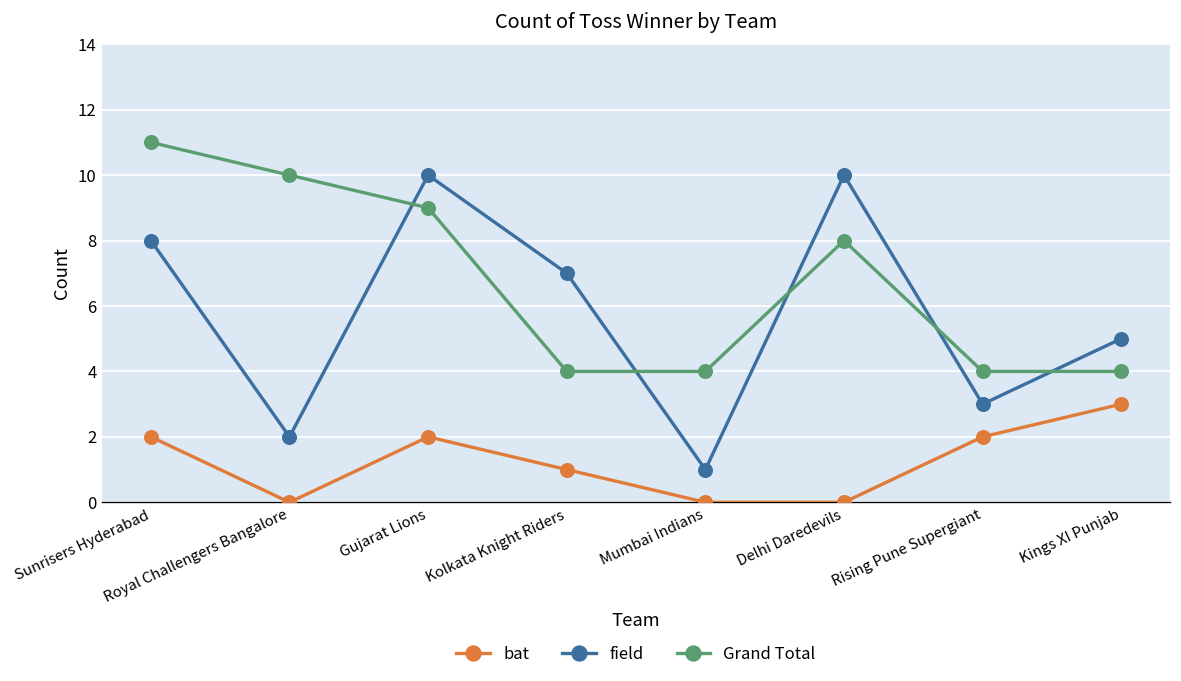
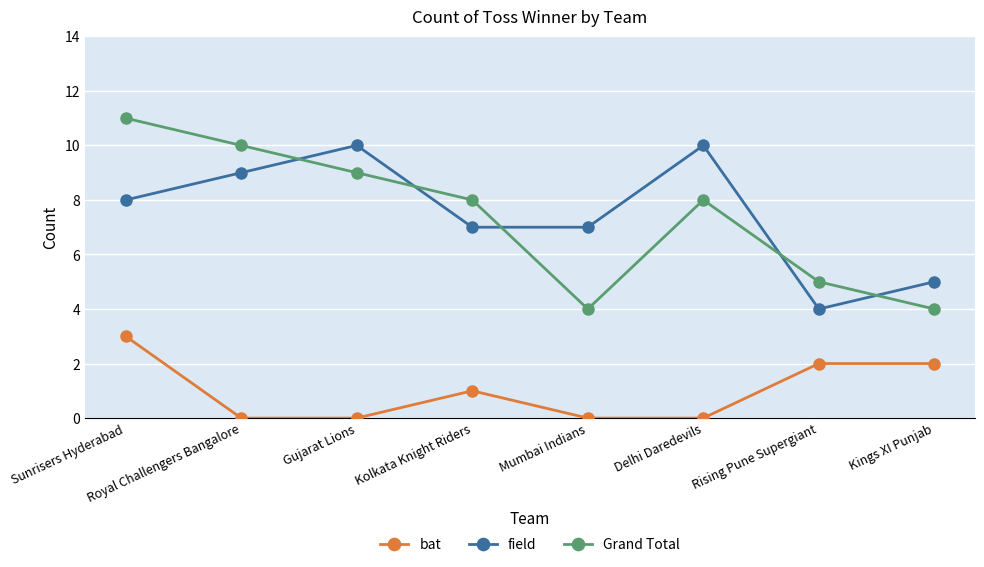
  {
    "bat": {
-     "Sunrisers Hyderabad": 2,
+     "Sunrisers Hyderabad": 3,
      "Royal Challengers Bangalore": 0,
-     "Gujarat Lions": 2,
+     "Gujarat Lions": 0,
      "Kolkata Knight Riders": 1,
      "Mumbai Indians": 0,
      "Delhi Daredevils": 0,
      "Rising Pune Supergiant": 2,
-     "Kings XI Punjab": 3
+     "Kings XI Punjab": 2
    },
    "field": {
      "Sunrisers Hyderabad": 8,
-     "Royal Challengers Bangalore": 2,
+     "Royal Challengers Bangalore": 9,
      "Gujarat Lions": 10,
      "Kolkata Knight Riders": 7,
-     "Mumbai Indians": 1,
+     "Mumbai Indians": 7,
      "Delhi Daredevils": 10,
-     "Rising Pune Supergiant": 3,
+     "Rising Pune Supergiant": 4,
      "Kings XI Punjab": 5
    },
    "Grand Total": {
      "Sunrisers Hyderabad": 11,
      "Royal Challengers Bangalore": 10,
      "Gujarat Lions": 9,
-     "Kolkata Knight Riders": 4,
+     "Kolkata Knight Riders": 8,
      "Mumbai Indians": 4,
      "Delhi Daredevils": 8,
-     "Rising Pune Supergiant": 4,
+     "Rising Pune Supergiant": 5,
      "Kings XI Punjab": 4
    }
  }
